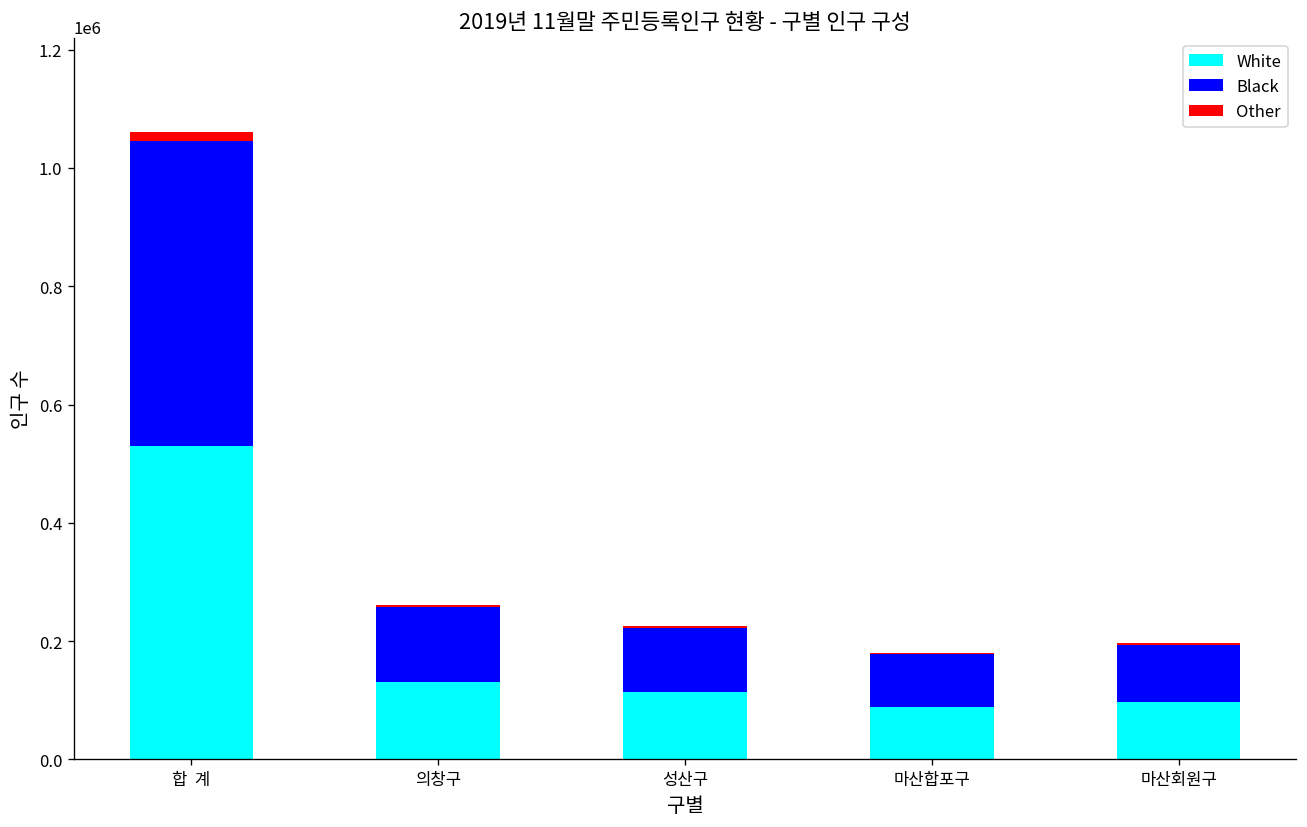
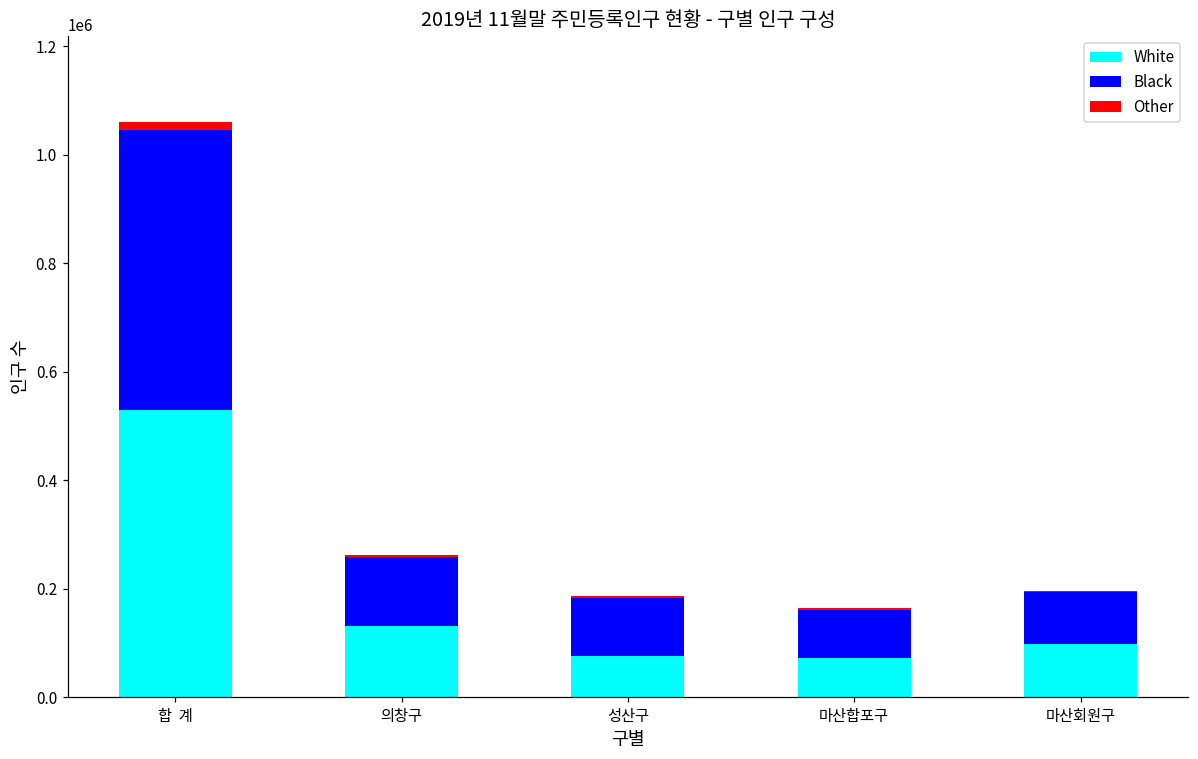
  {
    "White": {
      "합 계": 530000,
      "의창구": 130000,
-     "성산구": 110000,
-     "마산합포구": 90000,
+     "성산구": 70000,
+     "마산합포구": 70000,
      "마산회원구": 100000
    },
    "Black": {
      "합 계": 520000,
      "의창구": 130000,
      "성산구": 110000,
      "마산합포구": 90000,
      "마산회원구": 100000
    },
    "Other": {
      "합 계": 20000
    }
  }
